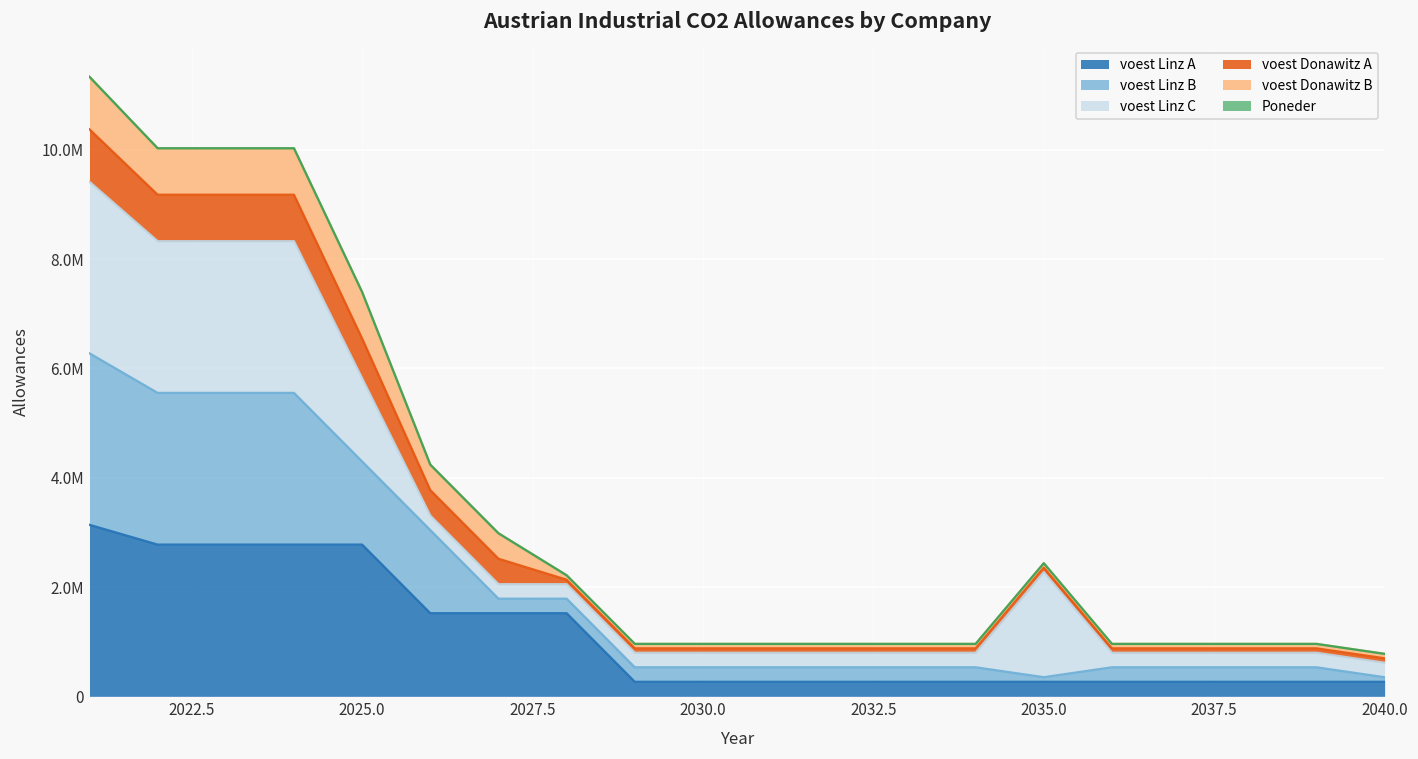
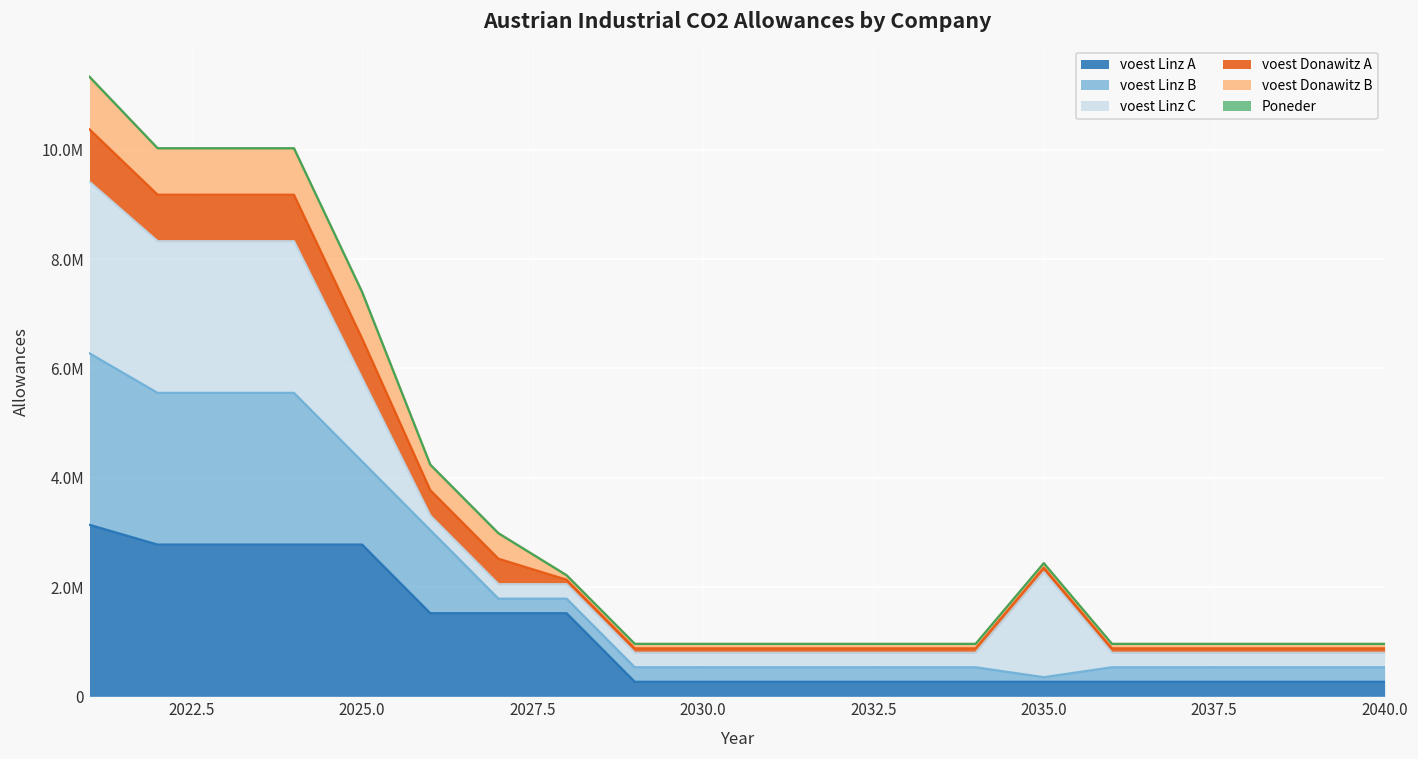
  {
    "voest Linz A": {
      "2025.0": 2800000,
      "2030.0": 300000,
      "2035.0": 300000,
      "2040.0": 300000
    },
    "voest Linz B": {
      "2025.0": 1500000,
      "2030.0": 300000,
      "2035.0": 100000,
-     "2040.0": 100000
+     "2040.0": 300000
    },
    "voest Linz C": {
      "2025.0": 1500000,
      "2030.0": 300000,
      "2035.0": 1900000,
      "2040.0": 300000
    },
    "voest Donawitz A": {
      "2025.0": 700000,
      "2030.0": 100000,
      "2035.0": 100000,
      "2040.0": 100000
    },
    "Poneder": {
      "2025.0": 800000
    }
  }
